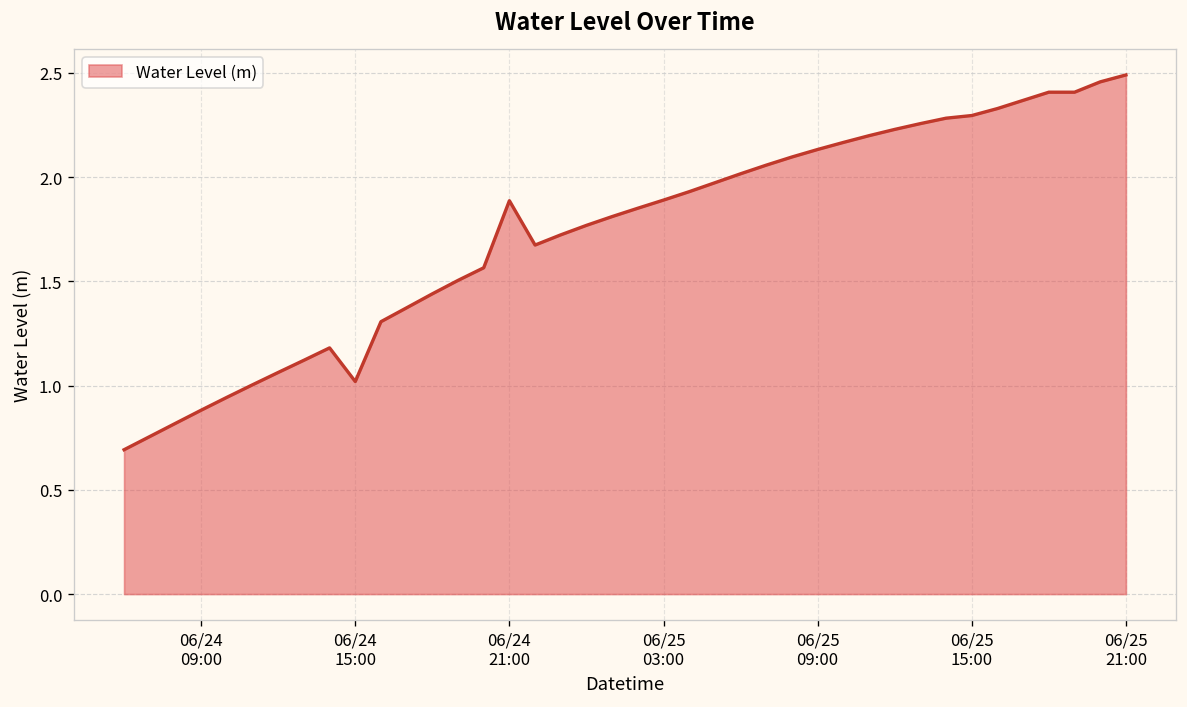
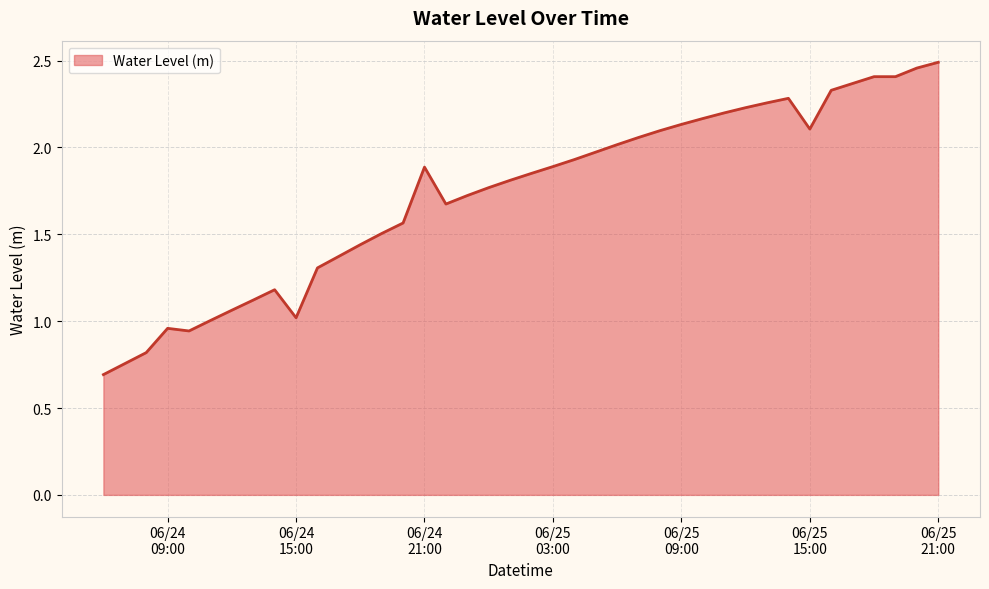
  {
-   "06/24 09:00": 0.88,
+   "06/24 09:00": 0.96,
    "06/24 15:00": 1.02,
    "06/24 21:00": 1.89,
    "06/25 03:00": 1.89,
    "06/25 09:00": 2.13,
-   "06/25 15:00": 2.30,
+   "06/25 15:00": 2.11,
    "06/25 21:00": 2.49
  }
